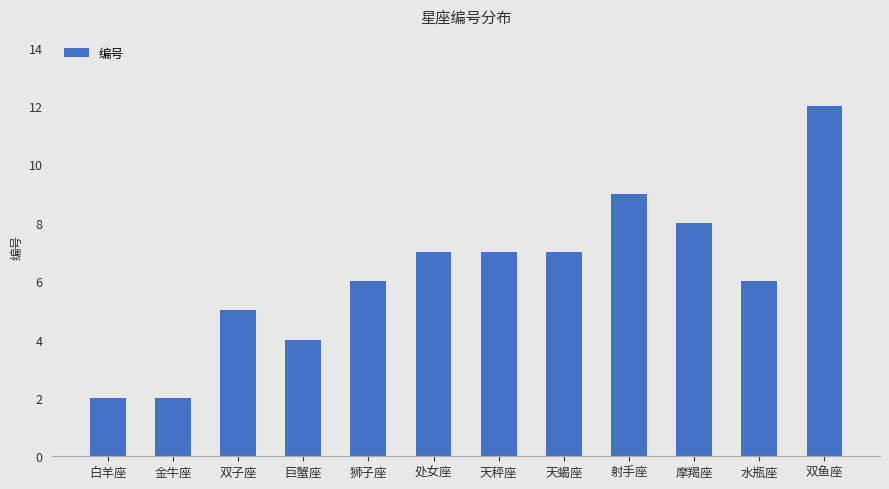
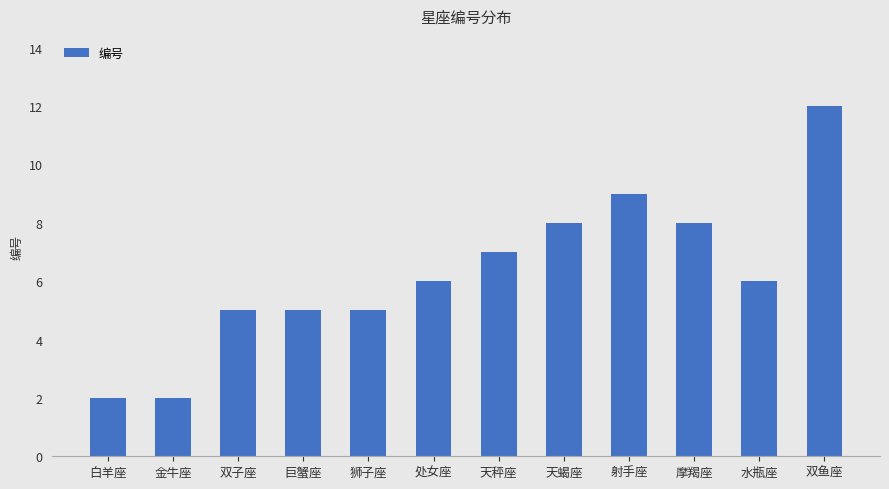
  {
    "白羊座": 2,
    "金牛座": 2,
    "双子座": 5,
-   "巨蟹座": 4,
-   "狮子座": 6,
-   "处女座": 7,
+   "巨蟹座": 5,
+   "狮子座": 5,
+   "处女座": 6,
    "天秤座": 7,
-   "天蝎座": 7,
+   "天蝎座": 8,
    "射手座": 9,
    "摩羯座": 8,
    "水瓶座": 6,
    "双鱼座": 12
  }
